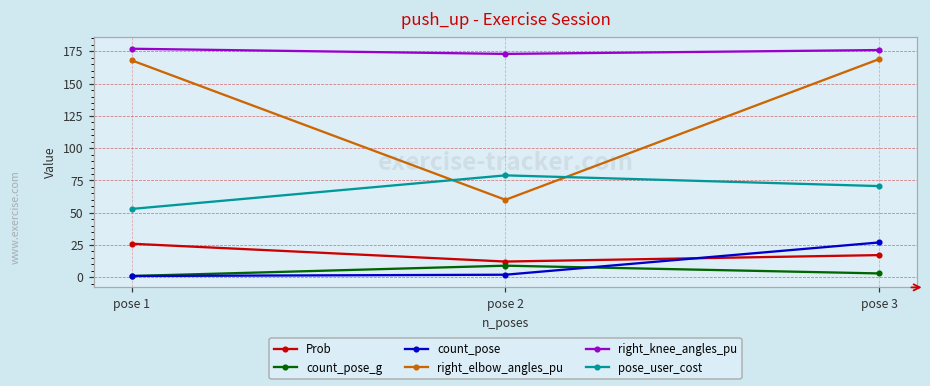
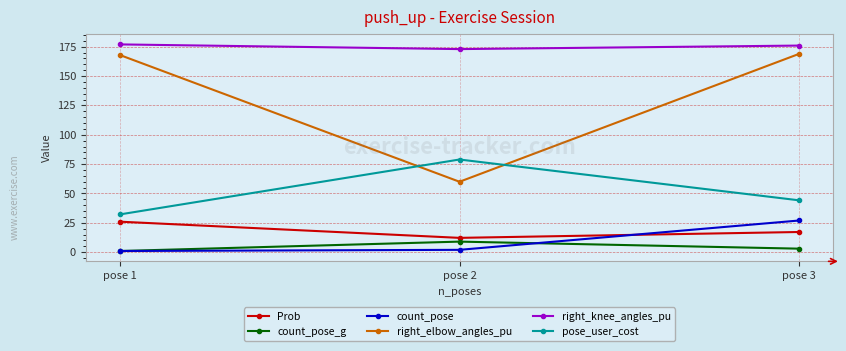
  {
    "Prob": {
      "pose 1": 26,
      "pose 2": 12,
      "pose 3": 17
    },
    "count_pose_g": {
      "pose 2": 9,
      "pose 3": 3
    },
    "count_pose": {
      "pose 2": 2,
      "pose 3": 27
    },
    "right_elbow_angles_pu": {
      "pose 1": 168,
      "pose 2": 60,
      "pose 3": 169
    },
    "right_knee_angles_pu": {
      "pose 1": 177,
      "pose 2": 173,
      "pose 3": 176
    },
    "pose_user_cost": {
-     "pose 1": 53,
+     "pose 1": 32,
      "pose 2": 79,
-     "pose 3": 71
+     "pose 3": 44
    }
  }
